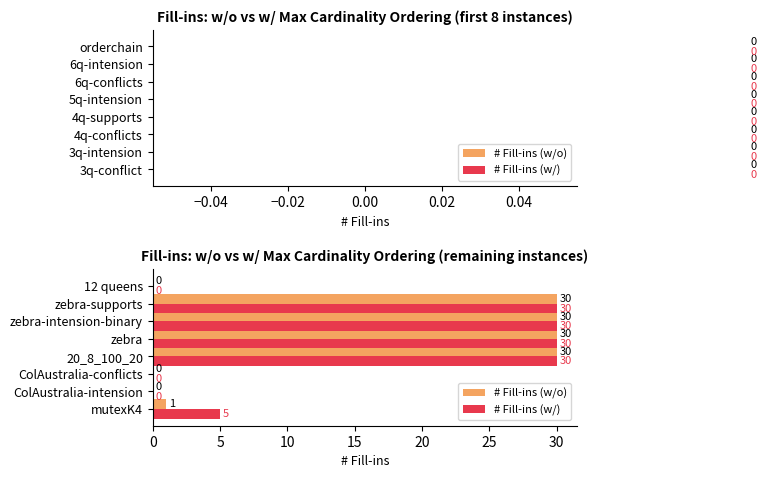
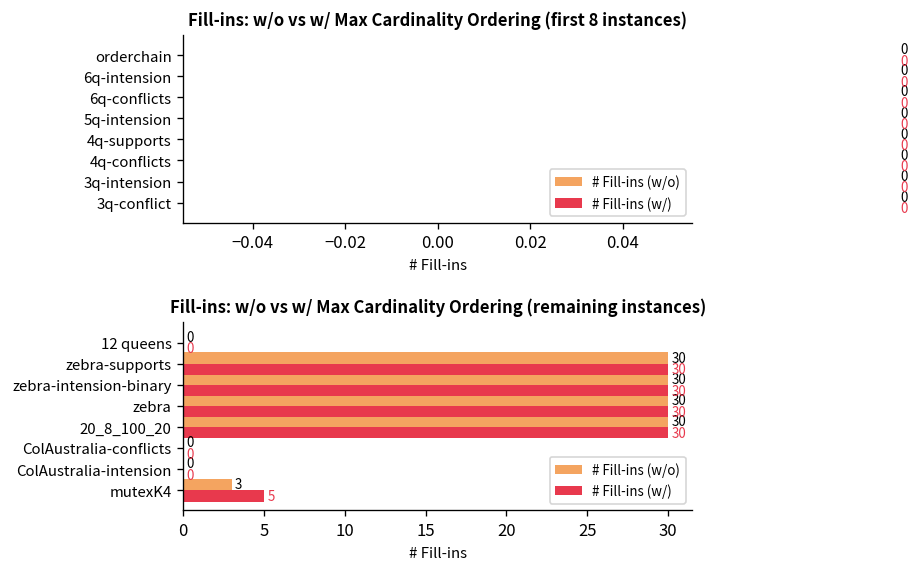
  {
    "Fill-ins: w/o vs w/ Max Cardinality Ordering (first 8 instances)": {
      "# Fill-ins (w/o)": {
        "orderchain": 0.000,
        "6q-intension": 0.000,
        "6q-conflicts": 0.000,
        "5q-intension": 0.000,
        "4q-supports": 0.000,
        "4q-conflicts": 0.000,
        "3q-intension": 0.000,
        "3q-conflict": 0.000
      },
      "# Fill-ins (w/)": {
        "orderchain": 0.000,
        "6q-intension": 0.000,
        "6q-conflicts": 0.000,
        "5q-intension": 0.000,
        "4q-supports": 0.000,
        "4q-conflicts": 0.000,
        "3q-intension": 0.000,
        "3q-conflict": 0.000
      }
    },
    "Fill-ins: w/o vs w/ Max Cardinality Ordering (remaining instances)": {
      "# Fill-ins (w/o)": {
        "12 queens": 0,
        "zebra-supports": 30,
        "ColAustralia-conflicts": 0,
-       "mutexK4": 1
+       "mutexK4": 3
      },
      "# Fill-ins (w/)": {
        "12 queens": 0,
        "20_8_100_20": 30,
        "ColAustralia-intension": 0,
        "mutexK4": 5
      }
    }
  }
